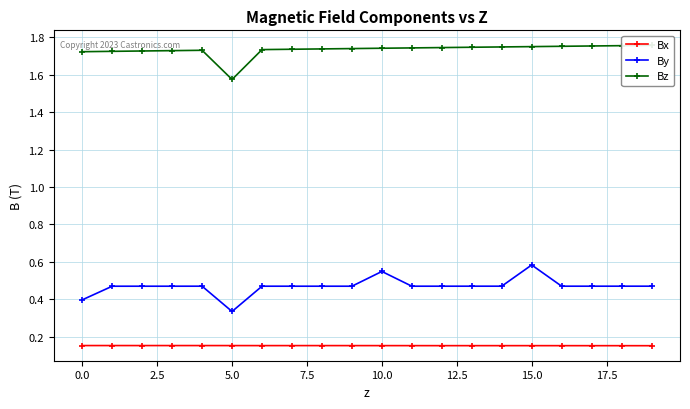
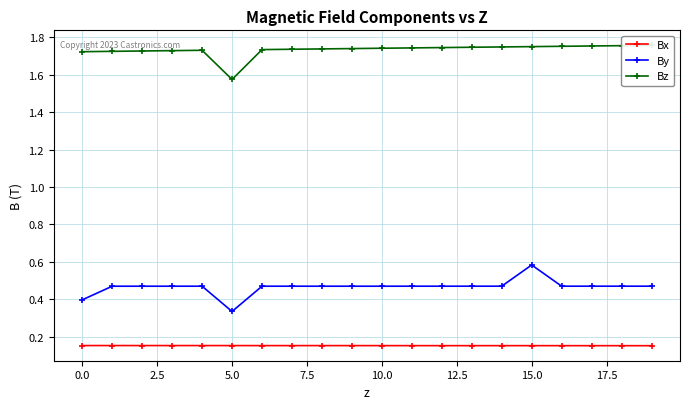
  {
    "Bx": {
      "0.0": 0.15,
      "5.0": 0.15,
      "10.0": 0.15,
      "15.0": 0.15
    },
    "By": {
      "0.0": 0.40,
      "5.0": 0.33,
-     "10.0": 0.55,
+     "10.0": 0.47,
      "15.0": 0.58
    },
    "Bz": {
      "0.0": 1.72,
      "5.0": 1.58,
      "10.0": 1.74,
      "15.0": 1.75
    }
  }
